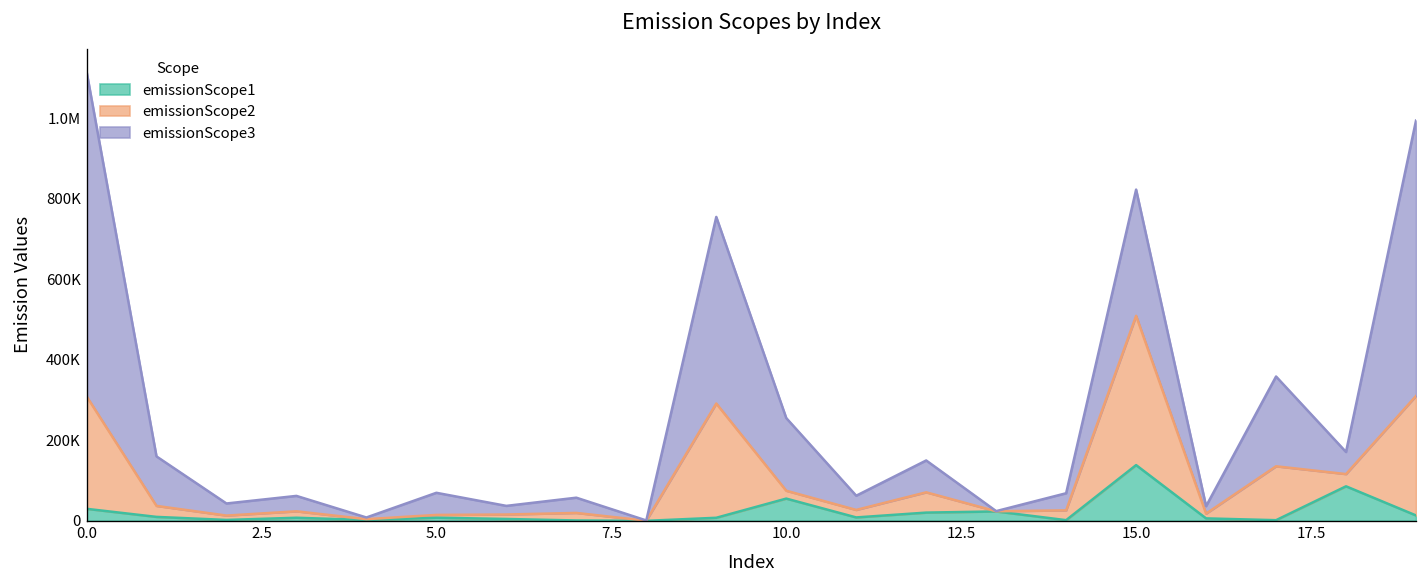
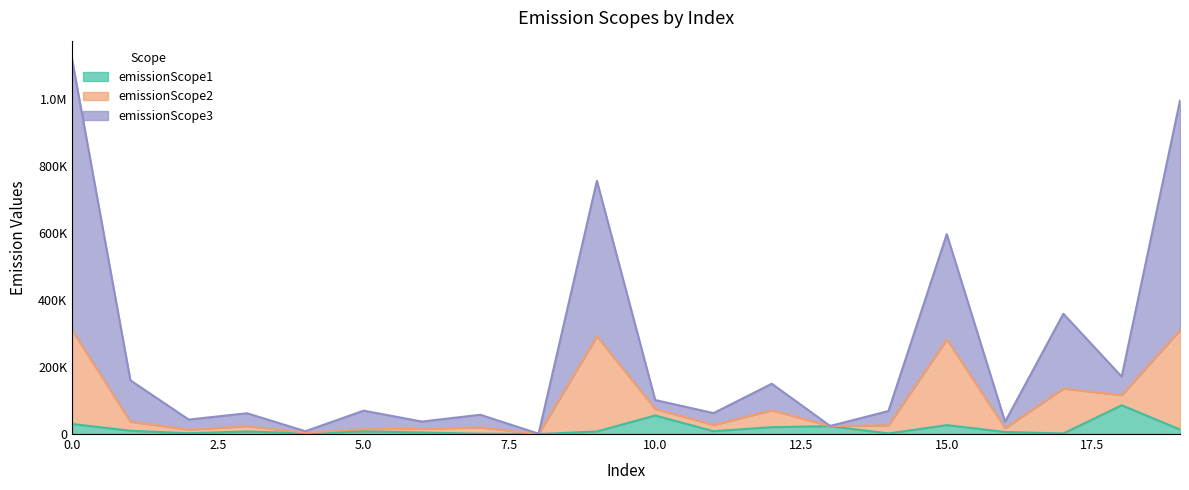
  {
    "emissionScope1": {
      "0.0": 30000,
      "10.0": 60000,
-     "15.0": 140000
+     "15.0": 30000
    },
    "emissionScope2": {
      "0.0": 280000,
      "10.0": 20000,
-     "15.0": 370000
+     "15.0": 260000
    },
    "emissionScope3": {
      "0.0": 810000,
      "5.0": 50000,
-     "10.0": 180000,
+     "10.0": 30000,
      "15.0": 310000
    }
  }
